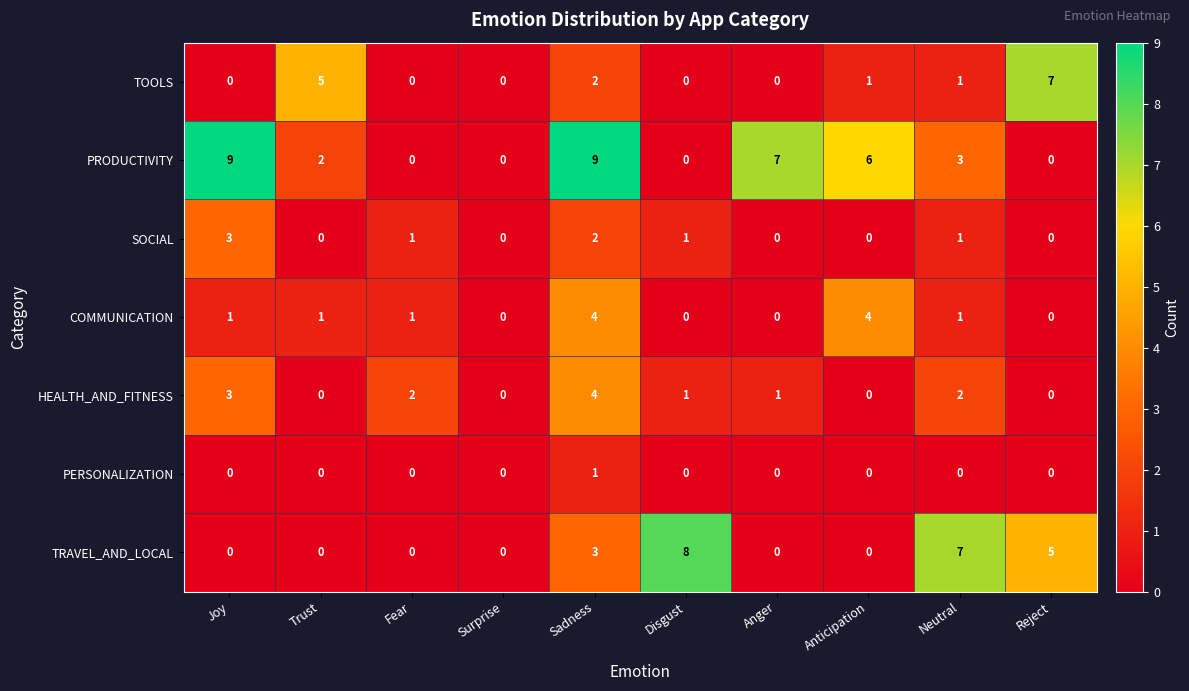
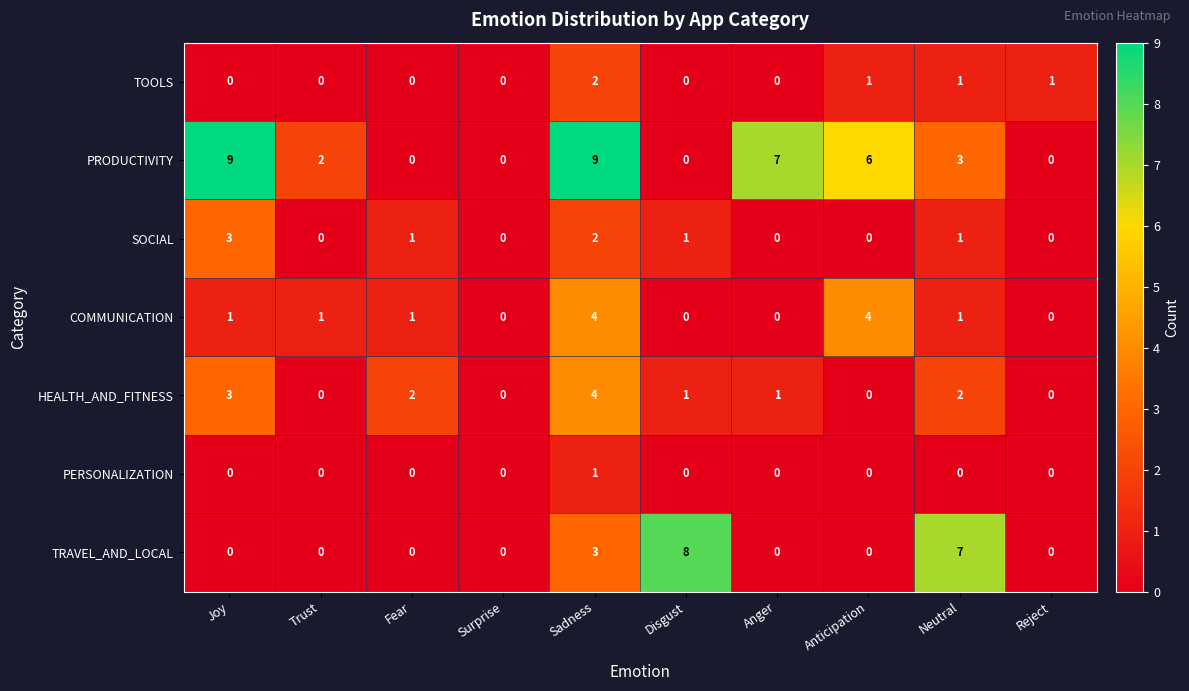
  {
    "TOOLS": {
      "Joy": 0,
-     "Trust": 5,
+     "Trust": 0,
      "Fear": 0,
      "Surprise": 0,
      "Sadness": 2,
      "Disgust": 0,
      "Anger": 0,
      "Anticipation": 1,
      "Neutral": 1,
-     "Reject": 7
+     "Reject": 1
    },
    "PRODUCTIVITY": {
      "Joy": 9,
      "Trust": 2,
      "Fear": 0,
      "Surprise": 0,
      "Sadness": 9,
      "Disgust": 0,
      "Anger": 7,
      "Anticipation": 6,
      "Neutral": 3,
      "Reject": 0
    },
    "SOCIAL": {
      "Joy": 3,
      "Trust": 0,
      "Fear": 1,
      "Surprise": 0,
      "Sadness": 2,
      "Disgust": 1,
      "Anger": 0,
      "Anticipation": 0,
      "Neutral": 1,
      "Reject": 0
    },
    "COMMUNICATION": {
      "Joy": 1,
      "Trust": 1,
      "Fear": 1,
      "Surprise": 0,
      "Sadness": 4,
      "Disgust": 0,
      "Anger": 0,
      "Anticipation": 4,
      "Neutral": 1,
      "Reject": 0
    },
    "HEALTH_AND_FITNESS": {
      "Joy": 3,
      "Trust": 0,
      "Fear": 2,
      "Surprise": 0,
      "Sadness": 4,
      "Disgust": 1,
      "Anger": 1,
      "Anticipation": 0,
      "Neutral": 2,
      "Reject": 0
    },
    "PERSONALIZATION": {
      "Joy": 0,
      "Trust": 0,
      "Fear": 0,
      "Surprise": 0,
      "Sadness": 1,
      "Disgust": 0,
      "Anger": 0,
      "Anticipation": 0,
      "Neutral": 0,
      "Reject": 0
    },
    "TRAVEL_AND_LOCAL": {
      "Joy": 0,
      "Trust": 0,
      "Fear": 0,
      "Surprise": 0,
      "Sadness": 3,
      "Disgust": 8,
      "Anger": 0,
      "Anticipation": 0,
      "Neutral": 7,
-     "Reject": 5
+     "Reject": 0
    }
  }
